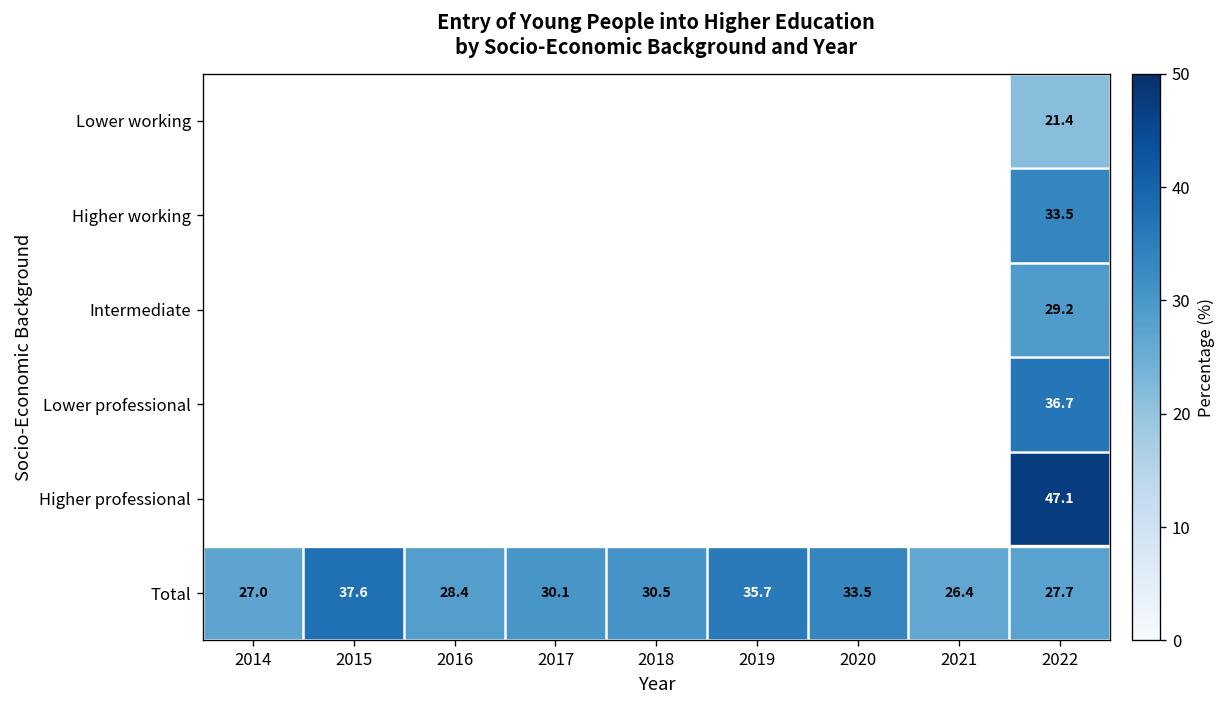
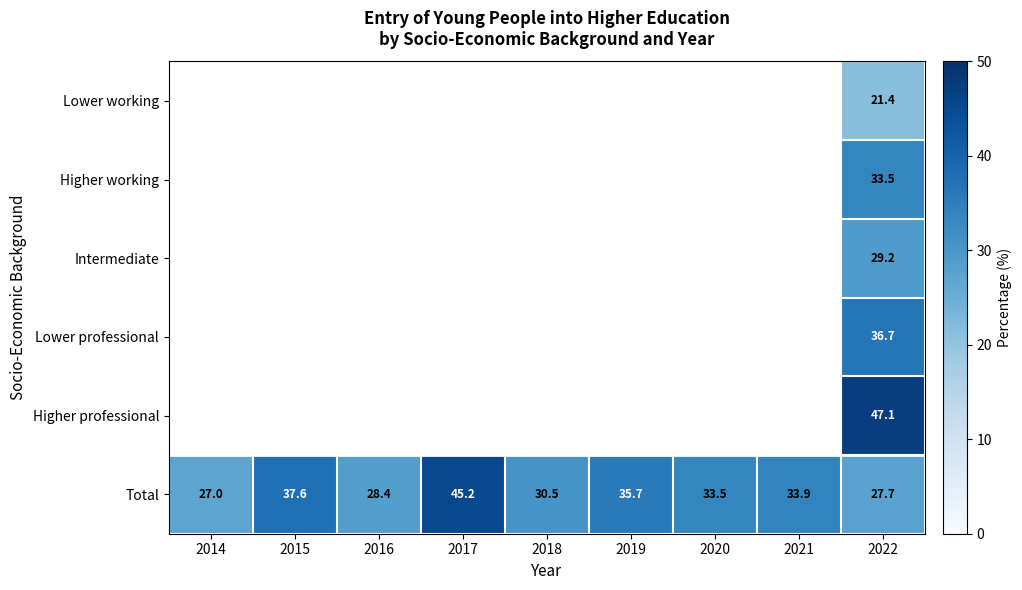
  {
    "Lower working": {
      "2022": 21.4
    },
    "Higher working": {
      "2022": 33.5
    },
    "Intermediate": {
      "2022": 29.2
    },
    "Lower professional": {
      "2022": 36.7
    },
    "Higher professional": {
      "2022": 47.1
    },
    "Total": {
      "2014": 27.0,
      "2015": 37.6,
      "2016": 28.4,
-     "2017": 30.1,
+     "2017": 45.2,
      "2018": 30.5,
      "2019": 35.7,
      "2020": 33.5,
-     "2021": 26.4,
+     "2021": 33.9,
      "2022": 27.7
    }
  }
